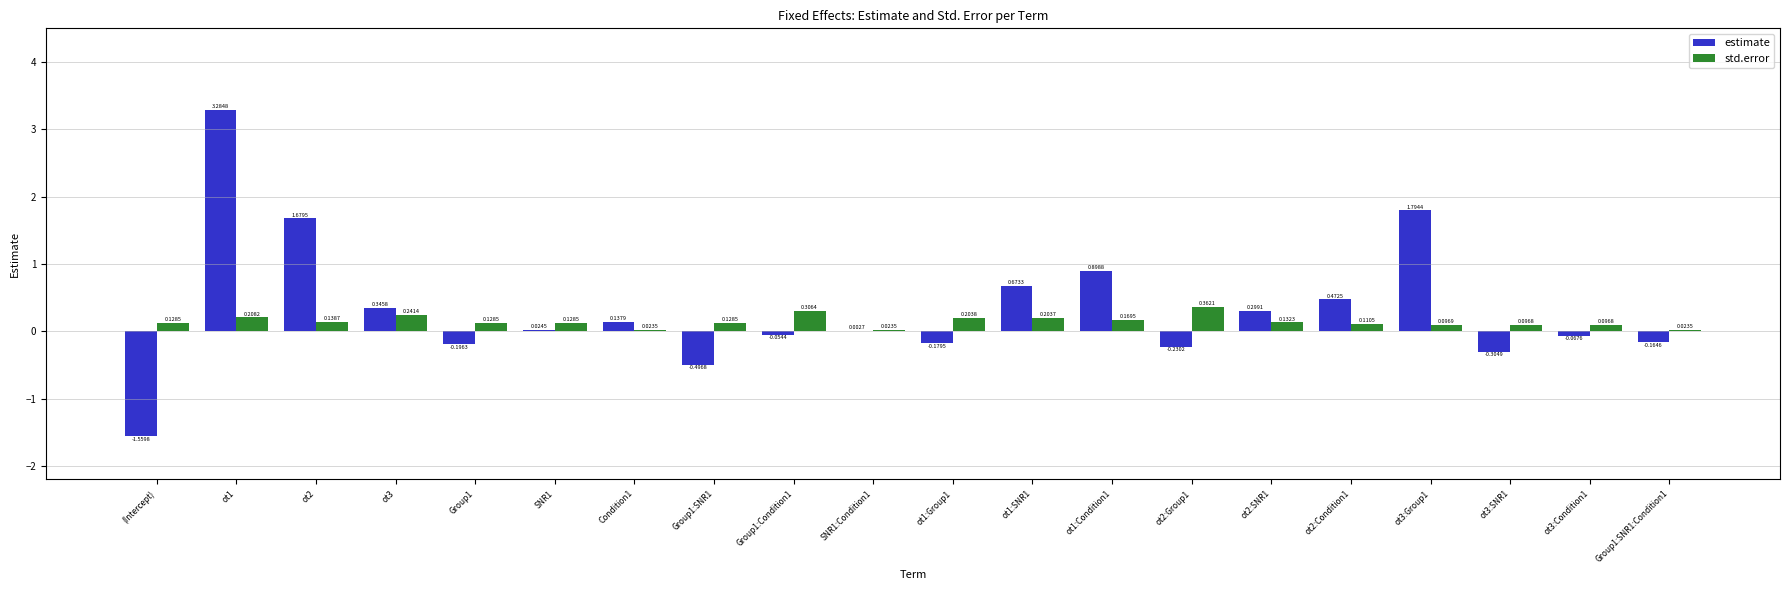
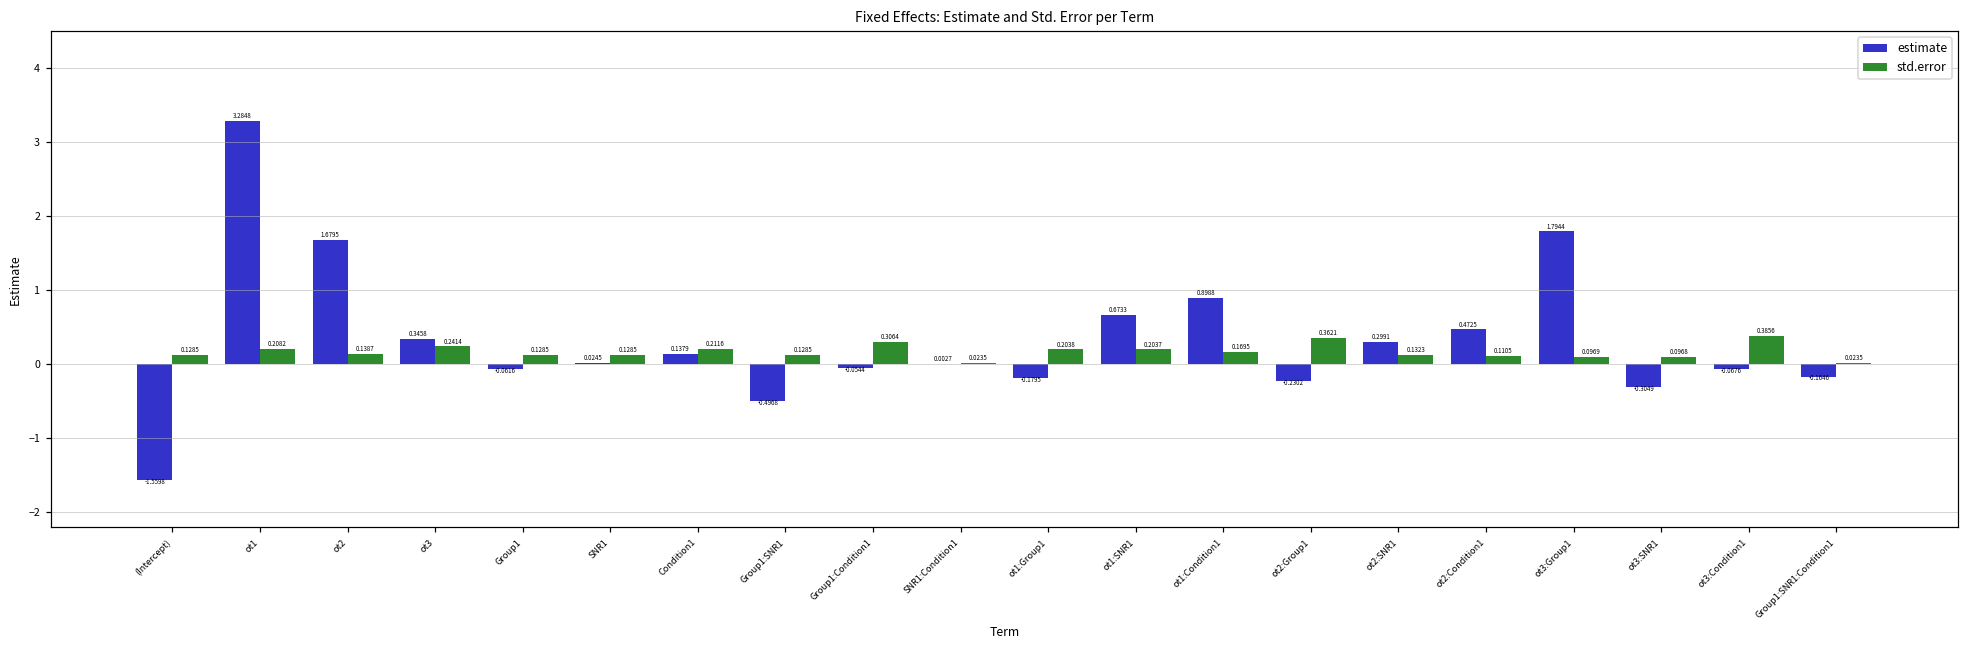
  {
    "estimate": {
      "(Intercept)": -1.5598,
      "ot1": 3.2848,
      "ot2": 1.6795,
      "ot3": 0.3458,
-     "Group1": -0.1963,
+     "Group1": -0.0616,
      "SNR1": 0.0245,
      "Condition1": 0.1379,
      "Group1:SNR1": -0.4968,
      "Group1:Condition1": -0.0544,
      "SNR1:Condition1": 0.0027,
      "ot1:Group1": -0.1795,
      "ot1:SNR1": 0.6733,
      "ot1:Condition1": 0.8988,
      "ot2:Group1": -0.2302,
      "ot2:SNR1": 0.2991,
      "ot2:Condition1": 0.4725,
      "ot3:Group1": 1.7944,
      "ot3:SNR1": -0.3049,
      "ot3:Condition1": -0.0676,
      "Group1:SNR1:Condition1": -0.1646
    },
    "std.error": {
      "(Intercept)": 0.1285,
      "ot1": 0.2082,
      "ot2": 0.1387,
      "ot3": 0.2414,
      "Group1": 0.1285,
      "SNR1": 0.1285,
-     "Condition1": 0.0235,
+     "Condition1": 0.2116,
      "Group1:SNR1": 0.1285,
      "Group1:Condition1": 0.3064,
      "SNR1:Condition1": 0.0235,
      "ot1:Group1": 0.2038,
      "ot1:SNR1": 0.2037,
      "ot1:Condition1": 0.1695,
      "ot2:Group1": 0.3621,
      "ot2:SNR1": 0.1323,
      "ot2:Condition1": 0.1105,
      "ot3:Group1": 0.0969,
      "ot3:SNR1": 0.0968,
-     "ot3:Condition1": 0.0968,
+     "ot3:Condition1": 0.3856,
      "Group1:SNR1:Condition1": 0.0235
    }
  }
